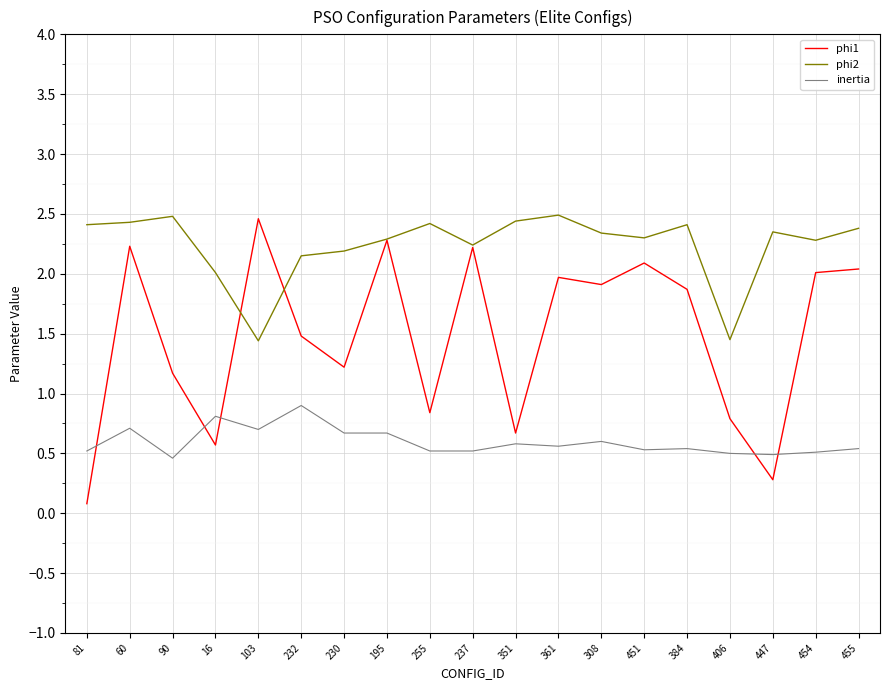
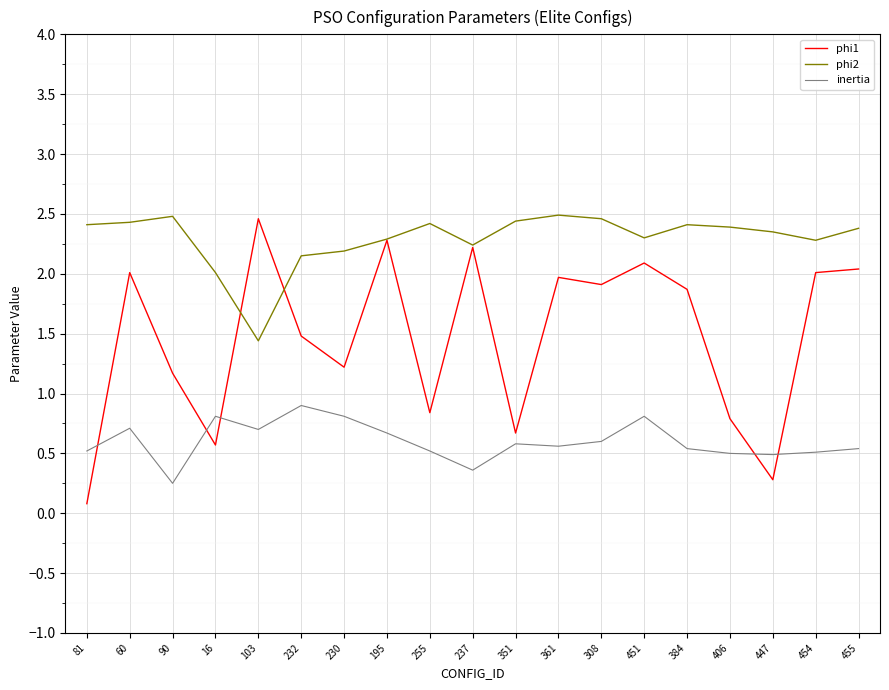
  {
    "phi1": {
      "81": 0.08,
-     "60": 2.23,
+     "60": 2.01,
      "90": 1.17,
      "16": 0.57,
      "103": 2.46,
      "232": 1.48,
      "230": 1.22,
      "255": 0.84,
      "351": 0.67,
      "361": 1.97,
      "308": 1.91,
      "451": 2.09,
      "384": 1.87,
      "406": 0.79,
      "447": 0.28,
      "454": 2.01,
      "455": 2.04
    },
    "phi2": {
      "81": 2.41,
      "60": 2.43,
      "90": 2.48,
      "16": 2.01,
      "103": 1.44,
      "232": 2.15,
      "230": 2.19,
      "255": 2.42,
      "351": 2.44,
      "361": 2.49,
-     "308": 2.34,
+     "308": 2.46,
      "451": 2.30,
      "384": 2.41,
-     "406": 1.45,
+     "406": 2.39,
      "447": 2.35,
      "454": 2.28,
      "455": 2.38
    },
    "inertia": {
      "81": 0.52,
      "60": 0.71,
-     "90": 0.46,
+     "90": 0.25,
      "16": 0.81,
      "103": 0.70,
      "232": 0.90,
-     "230": 0.67,
+     "230": 0.81,
      "195": 0.67,
      "255": 0.52,
-     "237": 0.52,
+     "237": 0.36,
      "351": 0.58,
      "361": 0.56,
      "308": 0.60,
-     "451": 0.53,
+     "451": 0.81,
      "384": 0.54,
      "406": 0.50,
      "447": 0.49,
      "454": 0.51,
      "455": 0.54
    }
  }
